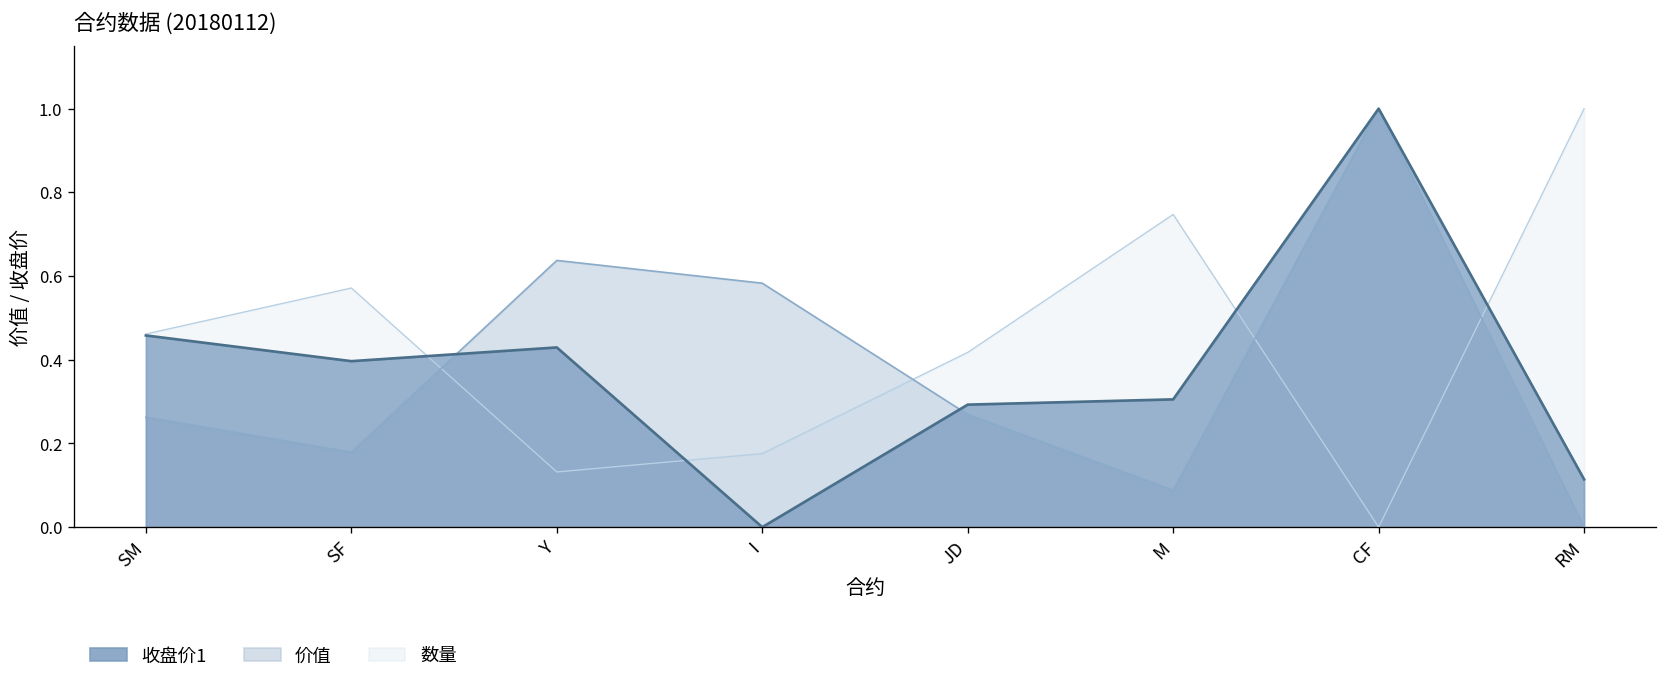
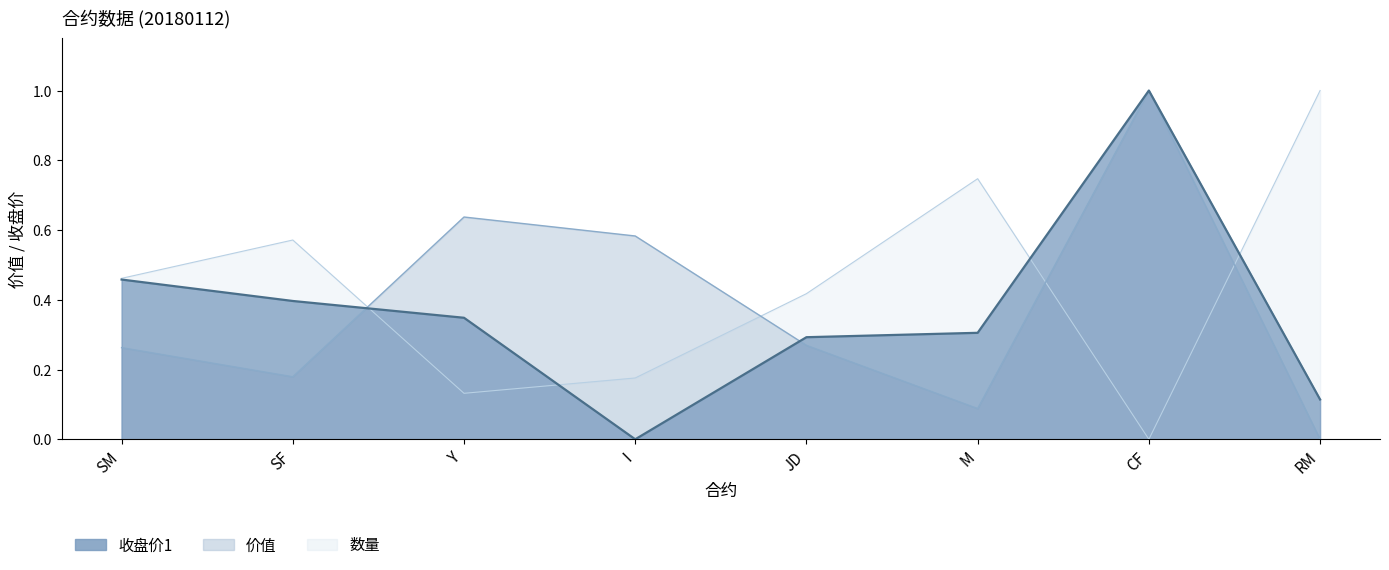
  {
    "收盘价1": {
      "SF": 0.40,
-     "Y": 0.43,
+     "Y": 0.35,
      "I": 0.00,
      "JD": 0.29,
      "M": 0.31,
      "RM": 0.11
    }
  }
